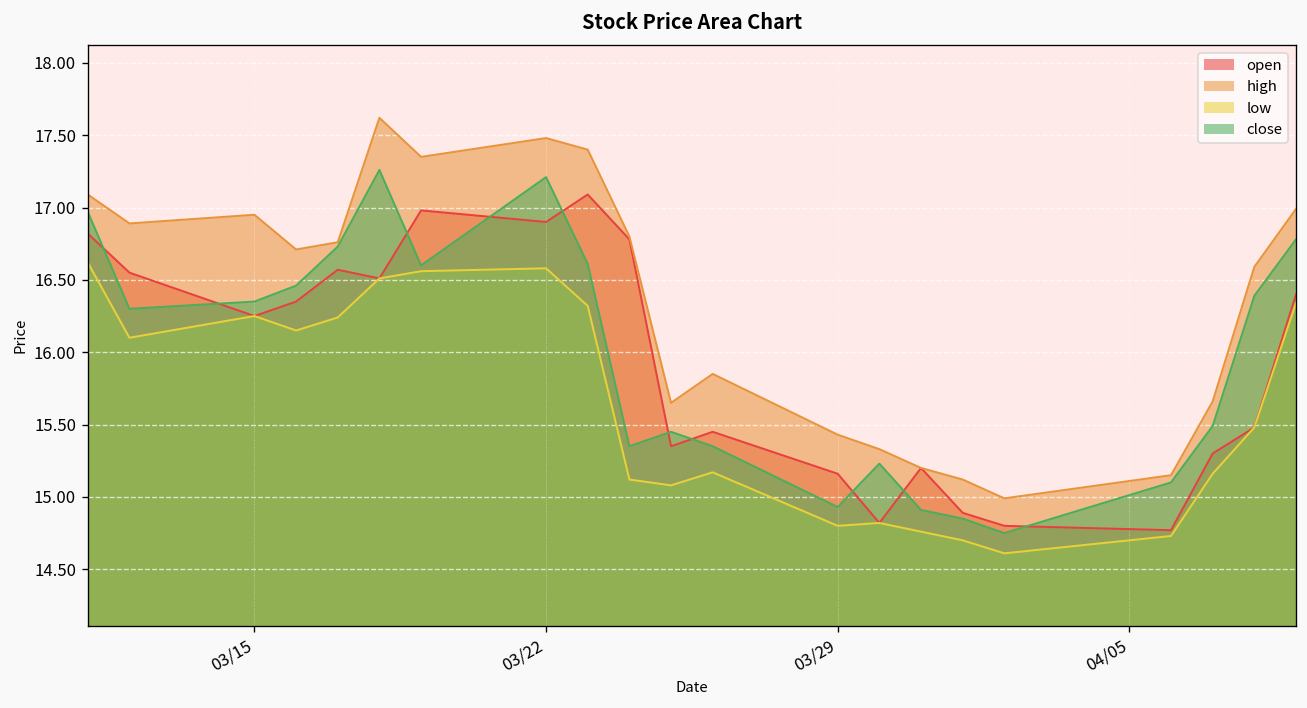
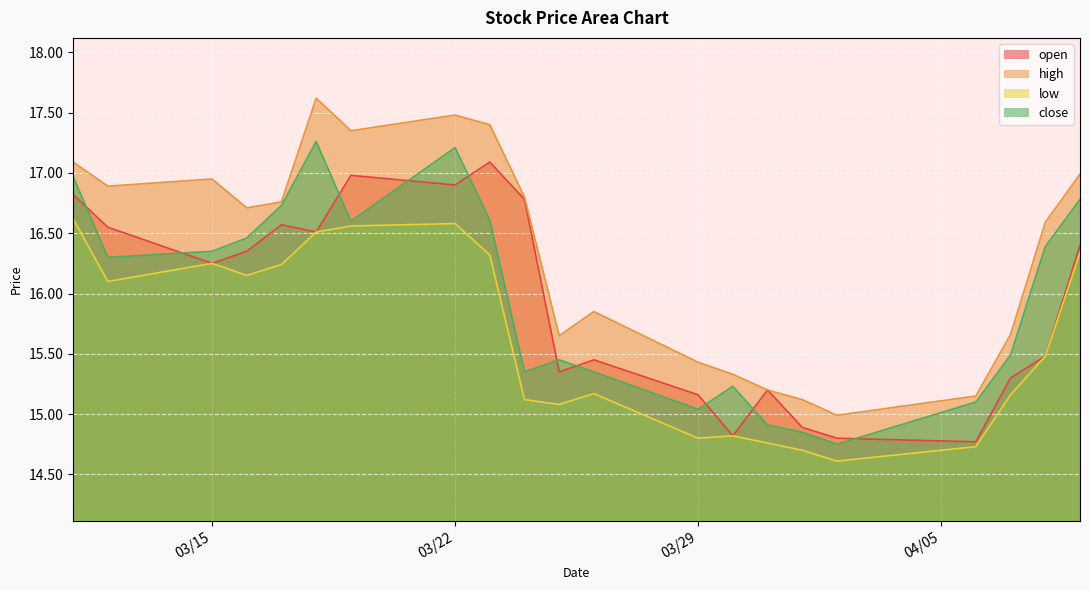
  {
    "open": {
      "03/22": 16.90,
      "03/29": 15.16
    },
    "close": {
      "03/15": 16.35,
      "03/22": 17.21,
-     "03/29": 14.93
+     "03/29": 15.04
    }
  }
